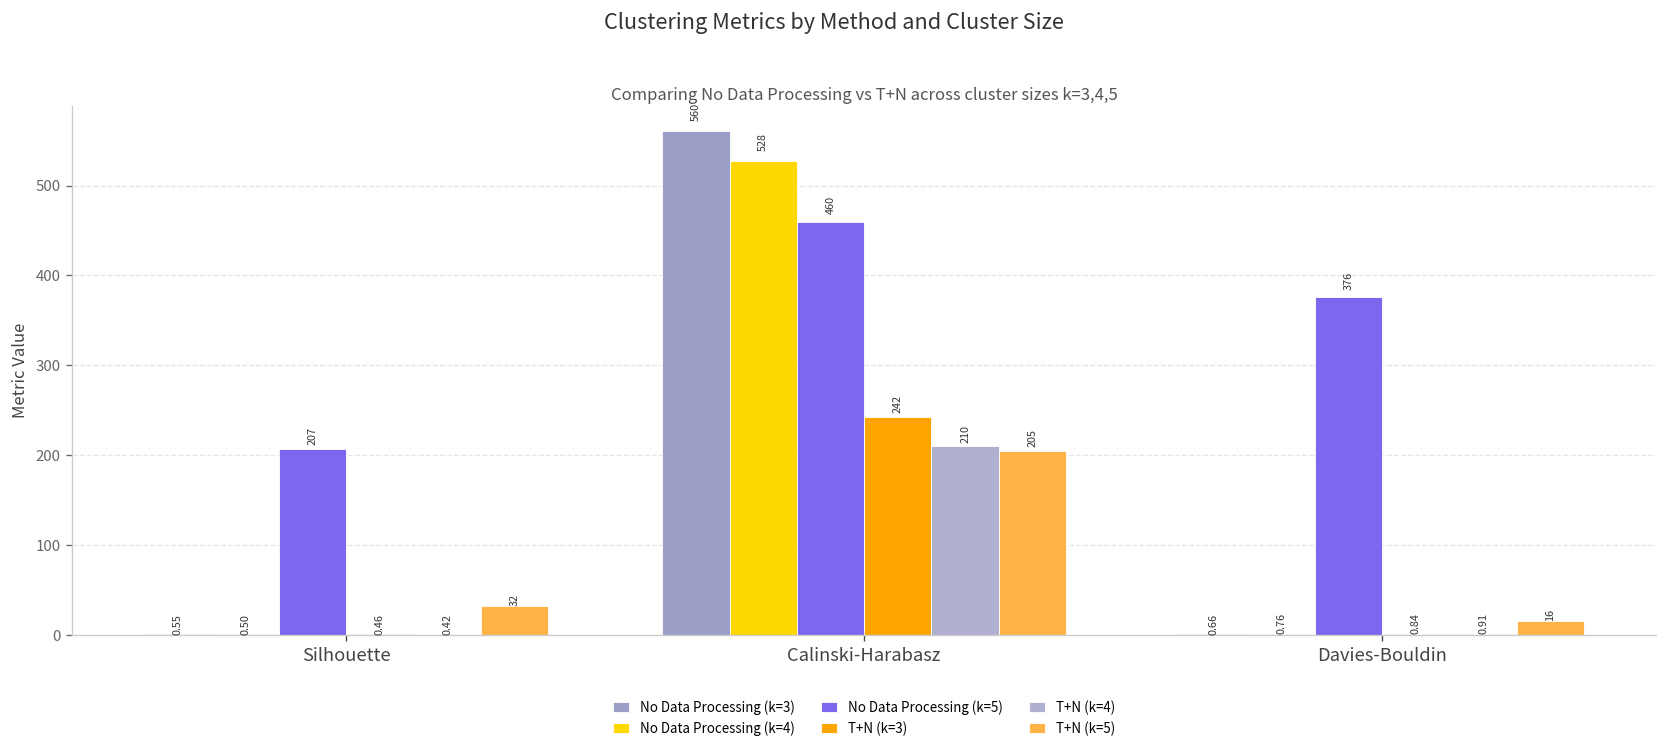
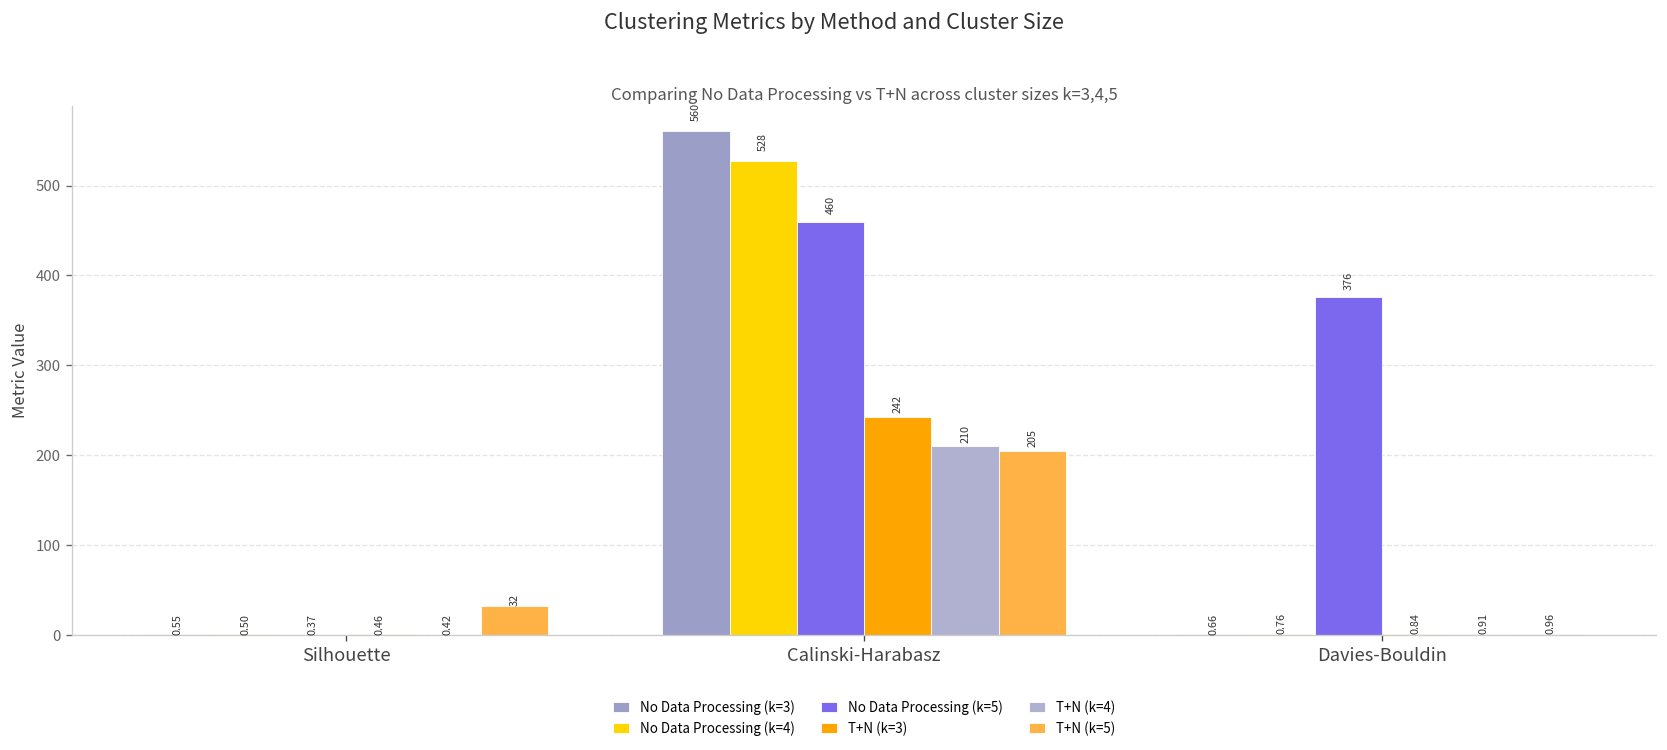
  {
    "No Data Processing (k=5)": {
-     "Silhouette": 207,
+     "Silhouette": 0.37,
      "Calinski-Harabasz": 460,
      "Davies-Bouldin": 376
    },
    "T+N (k=5)": {
      "Silhouette": 32,
      "Calinski-Harabasz": 205,
-     "Davies-Bouldin": 16
+     "Davies-Bouldin": 0.96
    }
  }
